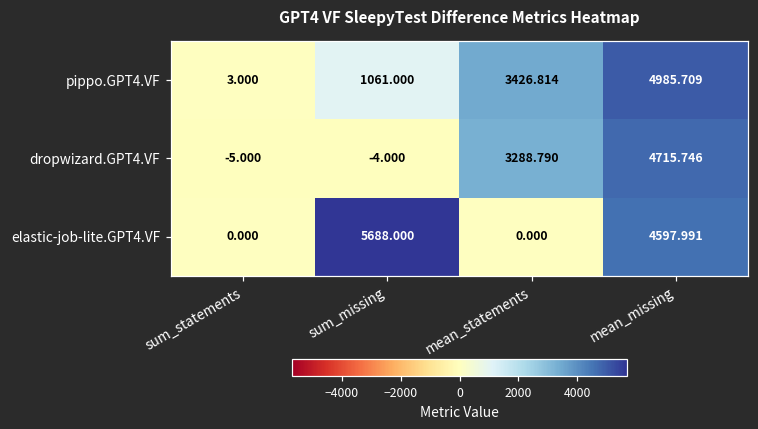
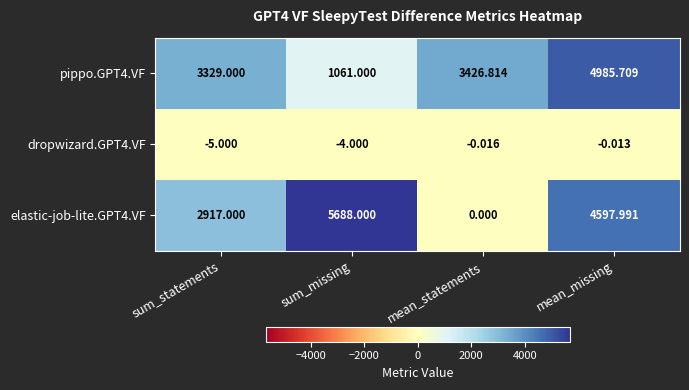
  {
    "pippo.GPT4.VF": {
-     "sum_statements": 3.000,
+     "sum_statements": 3329.000,
      "sum_missing": 1061.000,
      "mean_statements": 3426.814,
      "mean_missing": 4985.709
    },
    "dropwizard.GPT4.VF": {
      "sum_statements": -5.000,
      "sum_missing": -4.000,
-     "mean_statements": 3288.790,
-     "mean_missing": 4715.746
+     "mean_statements": -0.016,
+     "mean_missing": -0.013
    },
    "elastic-job-lite.GPT4.VF": {
-     "sum_statements": 0.000,
+     "sum_statements": 2917.000,
      "sum_missing": 5688.000,
      "mean_statements": 0.000,
      "mean_missing": 4597.991
    }
  }
